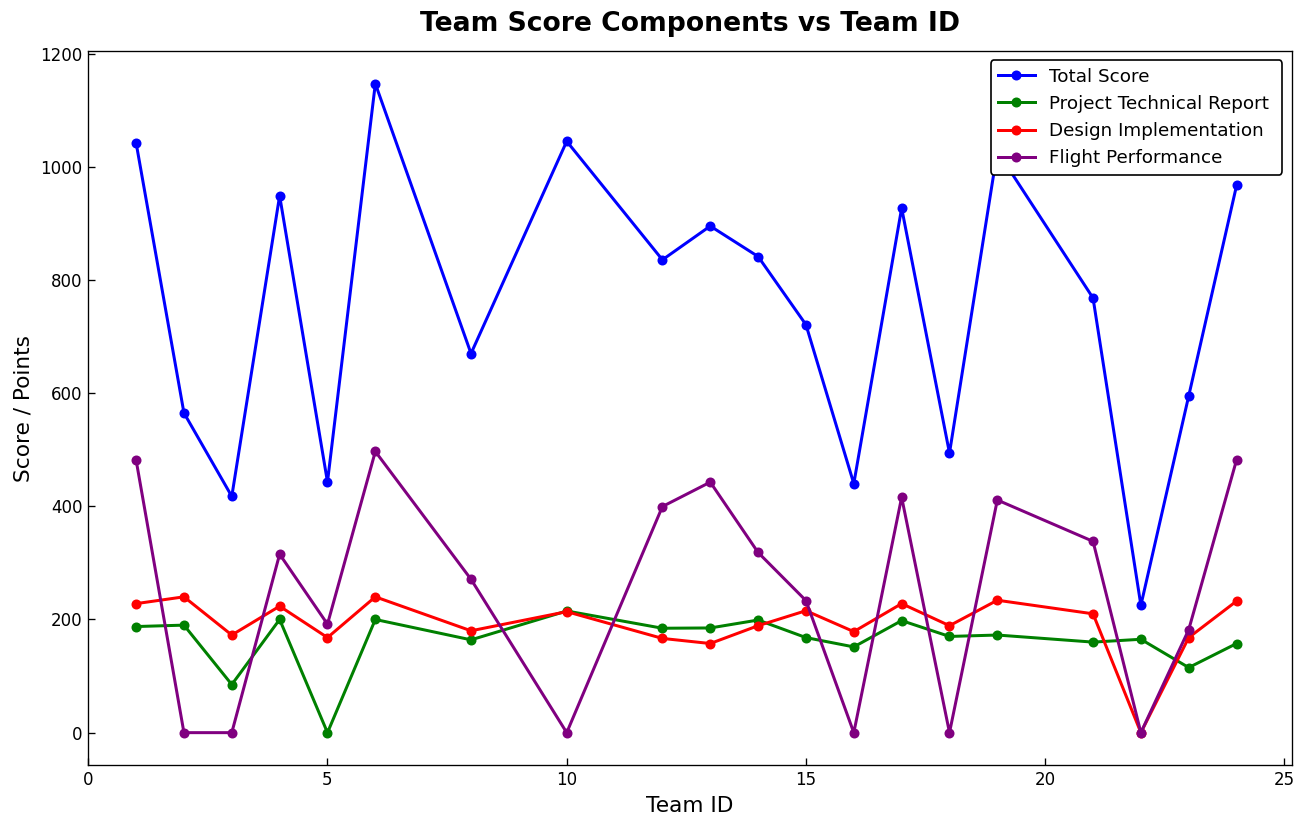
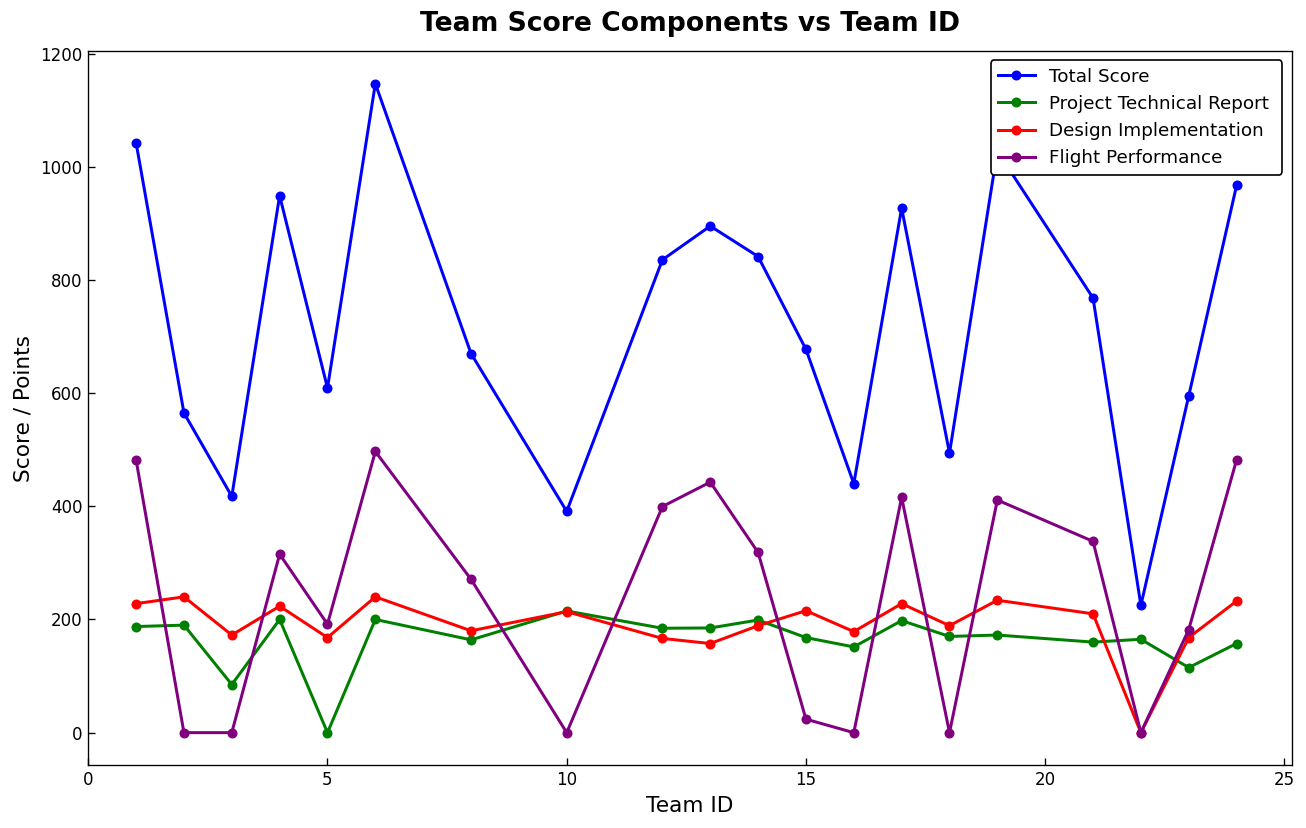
  {
    "Total Score": {
-     "5": 440,
-     "10": 1050,
-     "15": 720
+     "5": 610,
+     "10": 390,
+     "15": 680
    },
    "Project Technical Report": {
      "5": 0,
      "15": 170
    },
    "Design Implementation": {
      "5": 170,
      "15": 220
    },
    "Flight Performance": {
      "5": 190,
      "10": 0,
-     "15": 230
+     "15": 20
    }
  }
